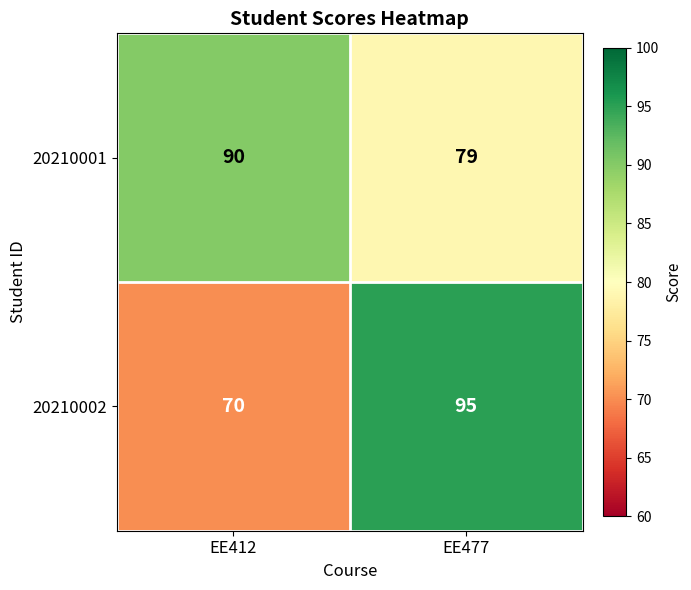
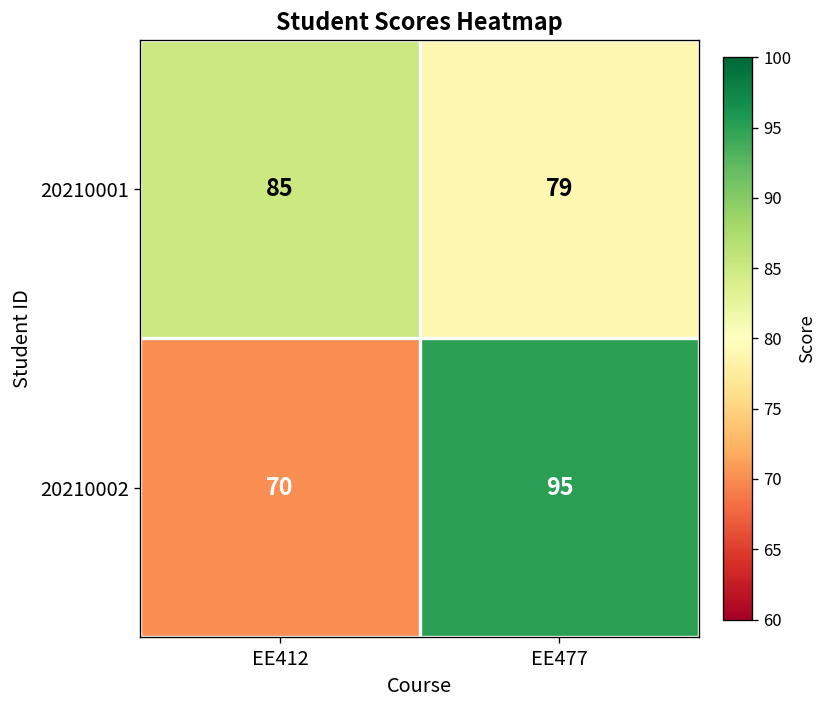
  {
    "20210001": {
-     "EE412": 90,
+     "EE412": 85,
      "EE477": 79
    },
    "20210002": {
      "EE412": 70,
      "EE477": 95
    }
  }
